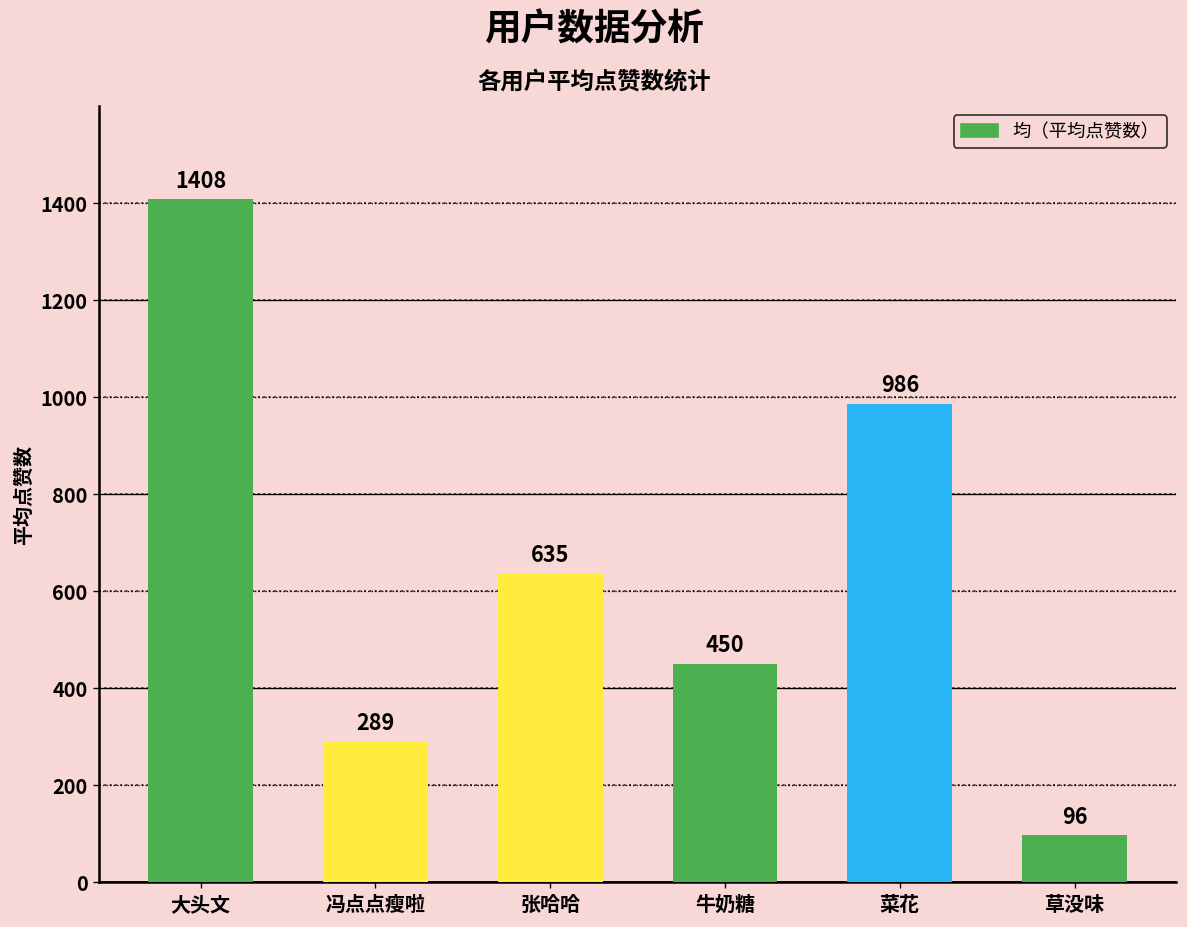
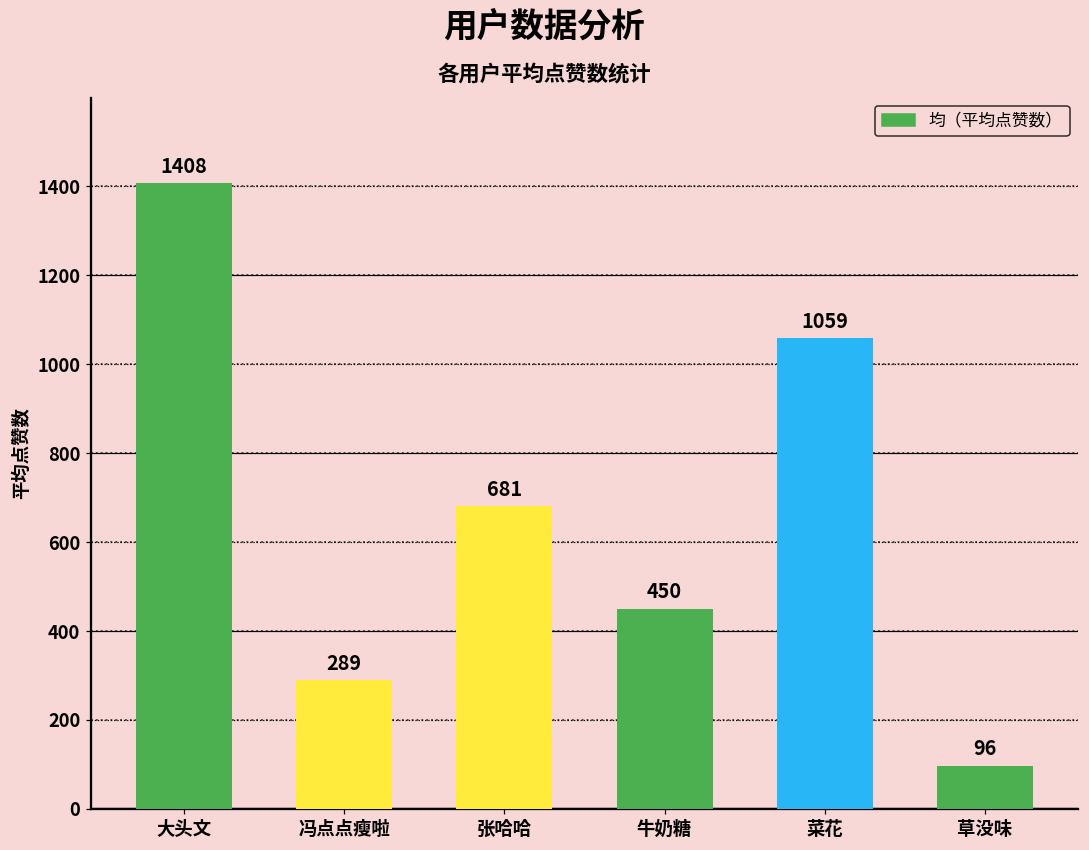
  {
    "大头文": 1408,
    "冯点点瘦啦": 289,
-   "张哈哈": 635,
+   "张哈哈": 681,
    "牛奶糖": 450,
-   "菜花": 986,
+   "菜花": 1059,
    "草没味": 96
  }
